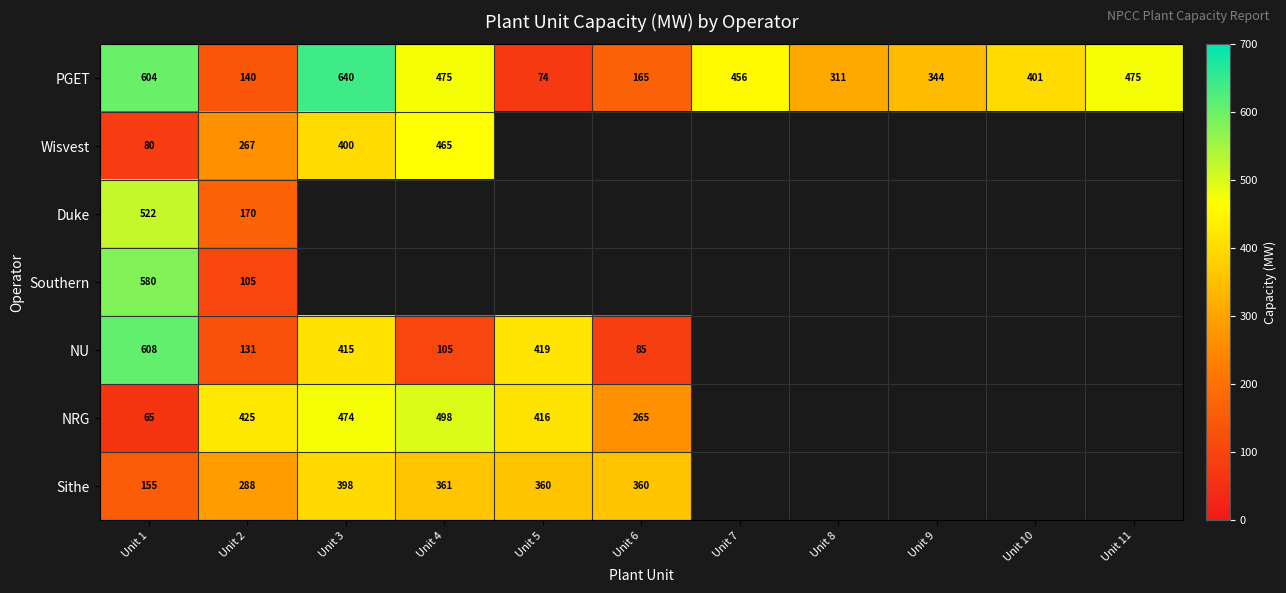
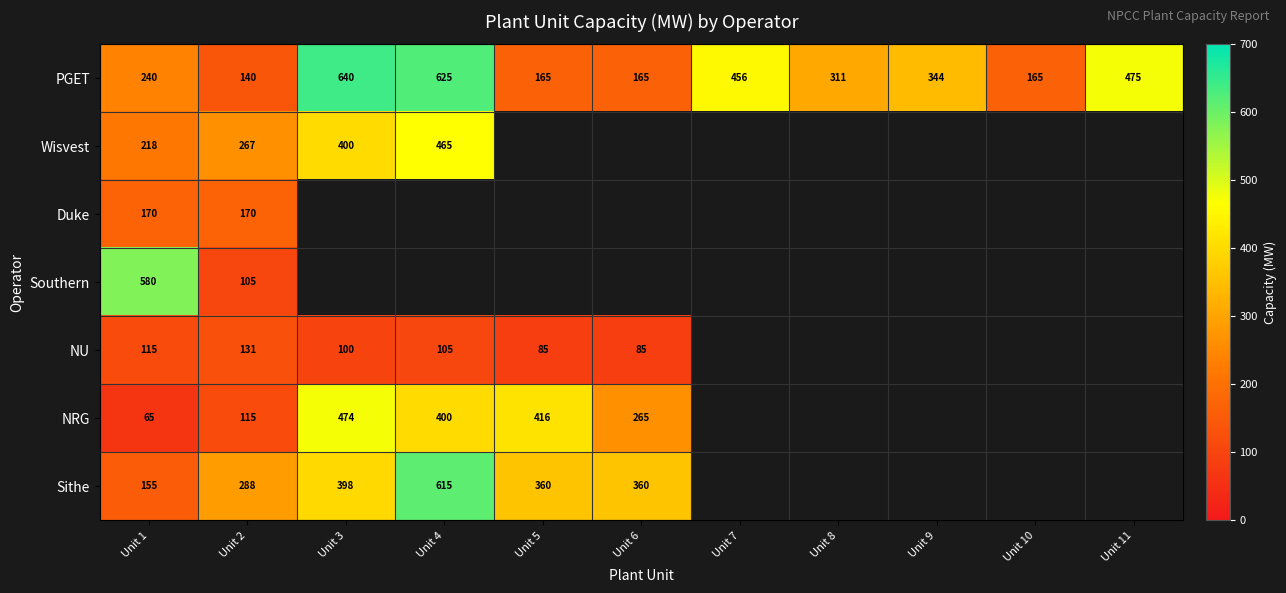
  {
    "PGET": {
-     "Unit 1": 604,
+     "Unit 1": 240,
      "Unit 2": 140,
      "Unit 3": 640,
-     "Unit 4": 475,
-     "Unit 5": 74,
+     "Unit 4": 625,
+     "Unit 5": 165,
      "Unit 6": 165,
      "Unit 7": 456,
      "Unit 8": 311,
      "Unit 9": 344,
-     "Unit 10": 401,
+     "Unit 10": 165,
      "Unit 11": 475
    },
    "Wisvest": {
-     "Unit 1": 80,
+     "Unit 1": 218,
      "Unit 2": 267,
      "Unit 3": 400,
      "Unit 4": 465
    },
    "Duke": {
-     "Unit 1": 522,
+     "Unit 1": 170,
      "Unit 2": 170
    },
    "Southern": {
      "Unit 1": 580,
      "Unit 2": 105
    },
    "NU": {
-     "Unit 1": 608,
+     "Unit 1": 115,
      "Unit 2": 131,
-     "Unit 3": 415,
+     "Unit 3": 100,
      "Unit 4": 105,
-     "Unit 5": 419,
+     "Unit 5": 85,
      "Unit 6": 85
    },
    "NRG": {
      "Unit 1": 65,
-     "Unit 2": 425,
+     "Unit 2": 115,
      "Unit 3": 474,
-     "Unit 4": 498,
+     "Unit 4": 400,
      "Unit 5": 416,
      "Unit 6": 265
    },
    "Sithe": {
      "Unit 1": 155,
      "Unit 2": 288,
      "Unit 3": 398,
-     "Unit 4": 361,
+     "Unit 4": 615,
      "Unit 5": 360,
      "Unit 6": 360
    }
  }
